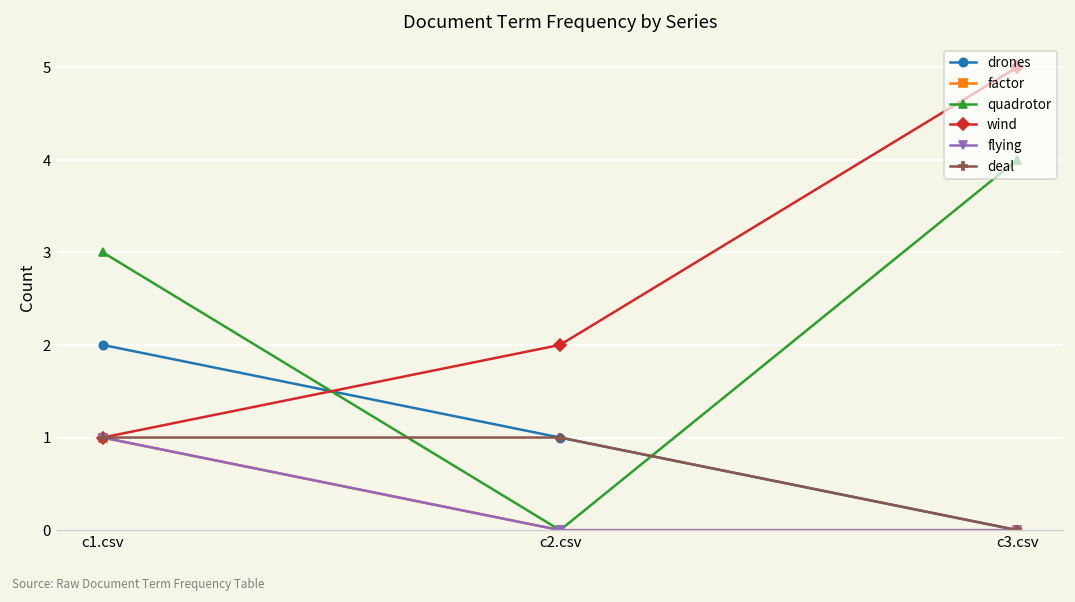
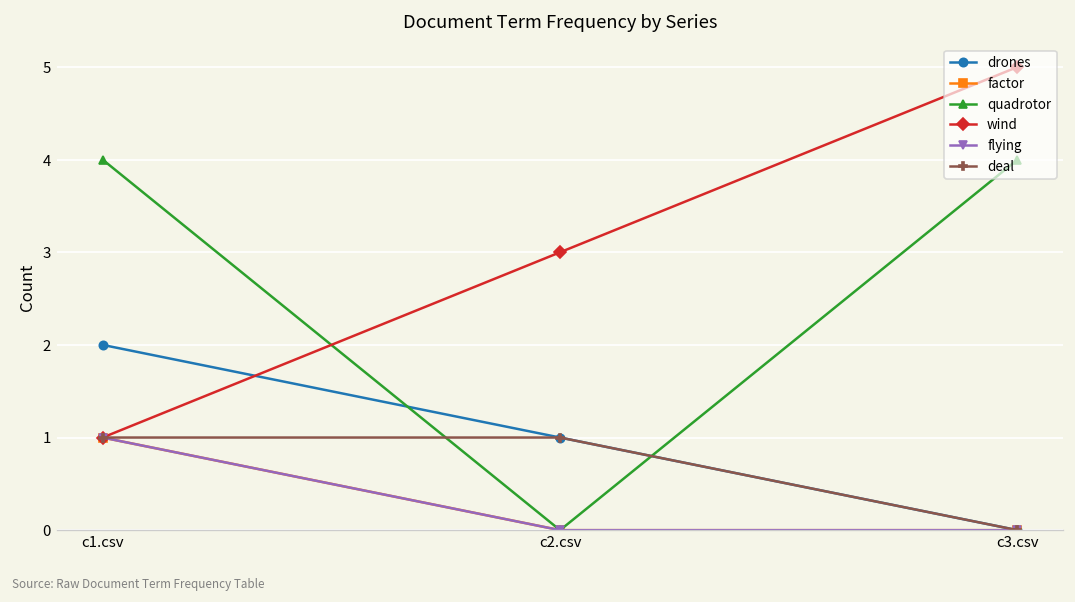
  {
    "drones": {
      "c1.csv": 2
    },
    "quadrotor": {
-     "c1.csv": 3
+     "c1.csv": 4
    },
    "wind": {
-     "c2.csv": 2
+     "c2.csv": 3
    }
  }
